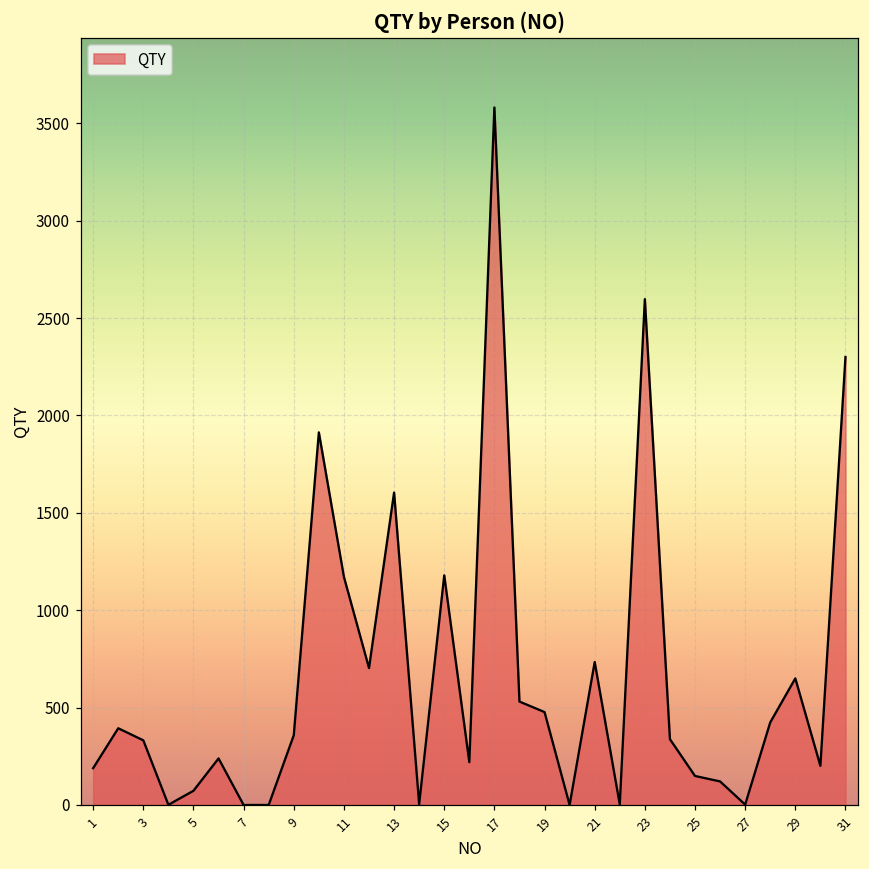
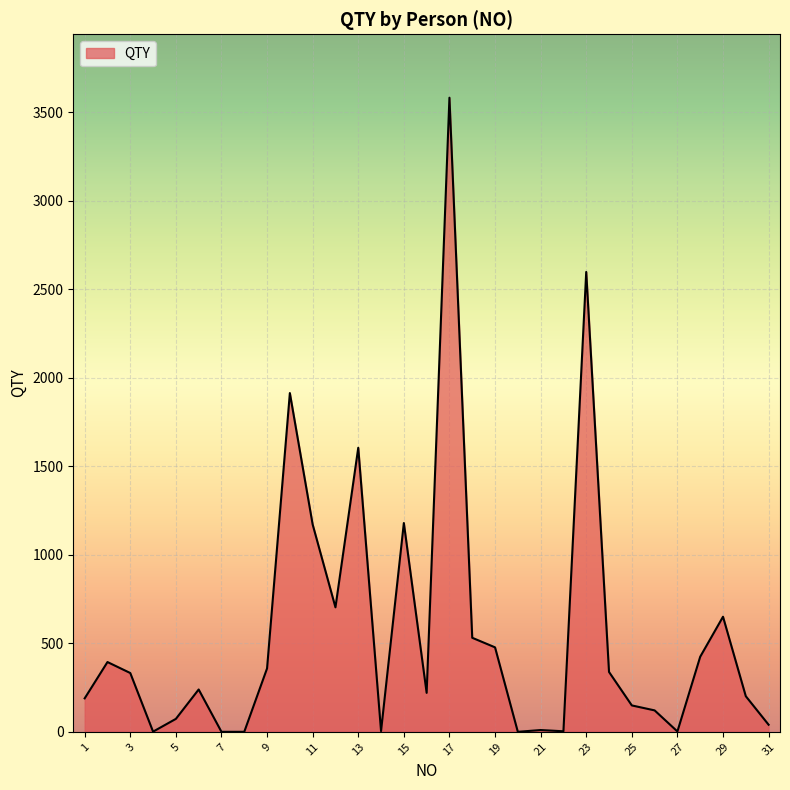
  {
    "1": 190,
    "3": 330,
    "5": 70,
    "7": 0,
    "9": 360,
    "11": 1170,
    "13": 1600,
    "15": 1180,
    "17": 3580,
    "19": 480,
-   "21": 730,
+   "21": 10,
    "23": 2600,
    "25": 150,
    "27": 0,
    "29": 650,
-   "31": 2300
+   "31": 40
  }
